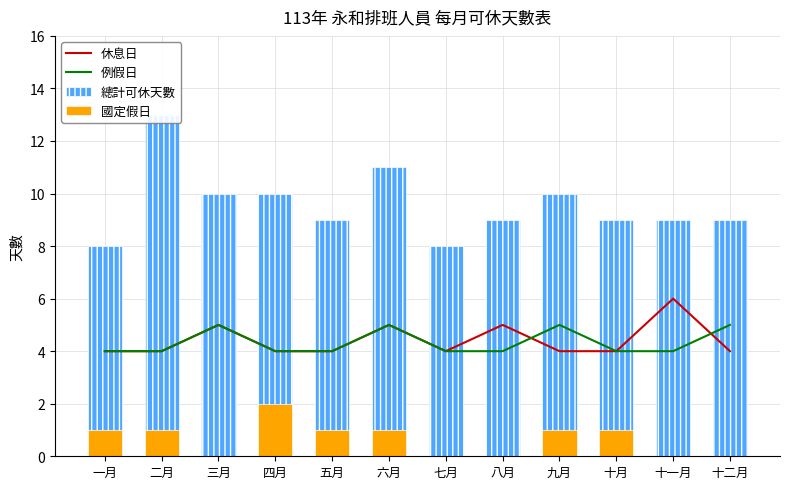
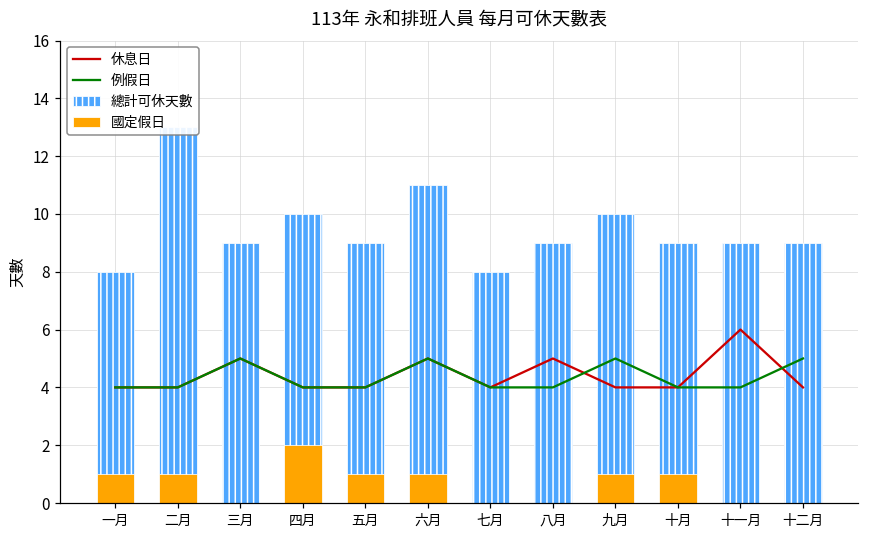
  {
    "總計可休天數": {
      "一月": 8,
-     "三月": 10,
+     "三月": 9,
      "四月": 10,
      "五月": 9,
      "六月": 11,
      "七月": 8,
      "八月": 9,
      "九月": 10,
      "十月": 9,
      "十一月": 9,
      "十二月": 9
    },
    "休息日": {
      "八月": 5,
      "九月": 4,
      "十一月": 6,
      "十二月": 4
    },
    "國定假日": {
      "三月": 0,
      "七月": 0,
      "八月": 0,
      "十一月": 0,
      "十二月": 0
    },
    "例假日": {
      "八月": 4,
      "九月": 5,
      "十一月": 4,
      "十二月": 5
    }
  }
